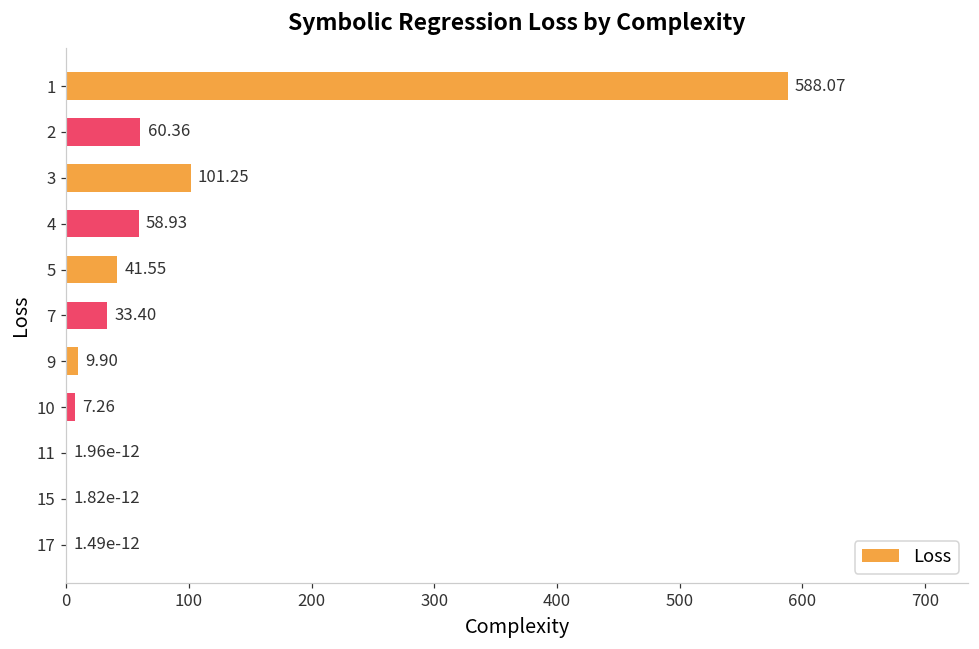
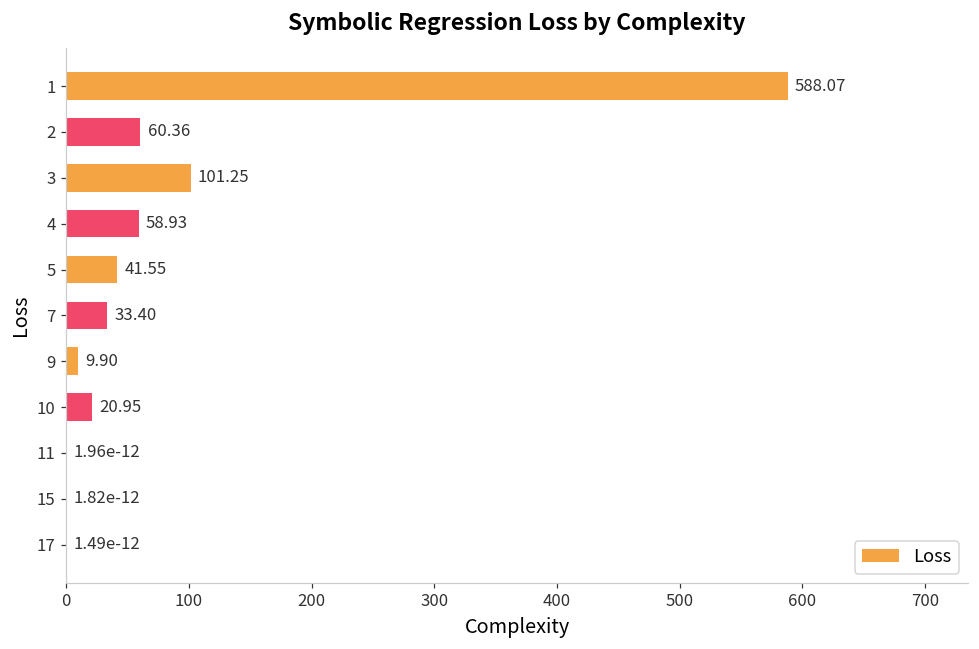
  {
    "1": "588.07",
    "2": "60.36",
    "3": "101.25",
    "4": "58.93",
    "5": "41.55",
    "7": "33.40",
    "9": "9.90",
-   "10": "7.26",
+   "10": "20.95",
    "11": "1.96e-12",
    "15": "1.82e-12",
    "17": "1.49e-12"
  }
